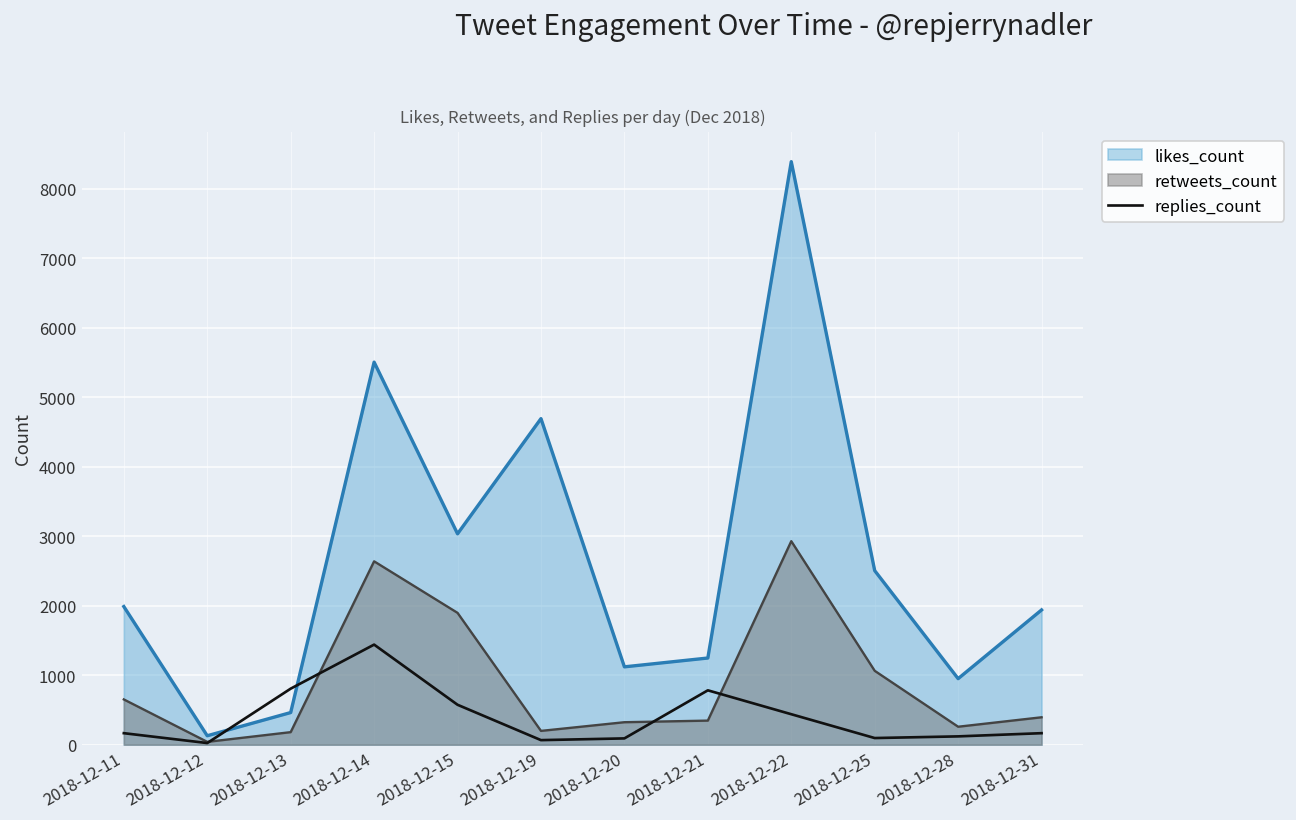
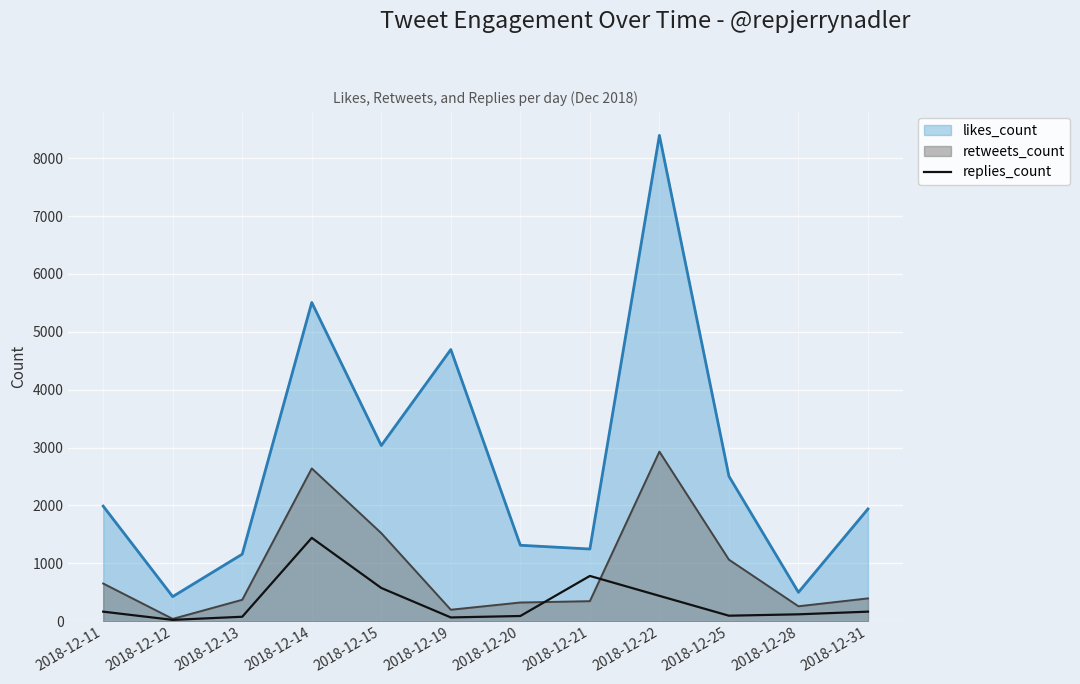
  {
    "likes_count": {
      "2018-12-11": 2000,
-     "2018-12-12": 100,
-     "2018-12-13": 500,
+     "2018-12-12": 400,
+     "2018-12-13": 1200,
      "2018-12-14": 5500,
      "2018-12-15": 3000,
      "2018-12-19": 4700,
-     "2018-12-20": 1100,
+     "2018-12-20": 1300,
      "2018-12-21": 1200,
      "2018-12-22": 8400,
      "2018-12-25": 2500,
-     "2018-12-28": 1000,
+     "2018-12-28": 500,
      "2018-12-31": 1900
    },
    "retweets_count": {
      "2018-12-11": 700,
-     "2018-12-13": 200,
+     "2018-12-13": 400,
      "2018-12-14": 2600,
-     "2018-12-15": 1900,
+     "2018-12-15": 1500,
      "2018-12-19": 200,
      "2018-12-20": 300,
      "2018-12-21": 300,
      "2018-12-22": 2900,
      "2018-12-25": 1100,
      "2018-12-28": 300,
      "2018-12-31": 400
    },
    "replies_count": {
      "2018-12-11": 200,
-     "2018-12-13": 800,
+     "2018-12-13": 100,
      "2018-12-14": 1400,
      "2018-12-15": 600,
      "2018-12-19": 100,
      "2018-12-20": 100,
      "2018-12-21": 800,
      "2018-12-22": 400,
      "2018-12-25": 100,
      "2018-12-28": 100,
      "2018-12-31": 200
    }
  }
